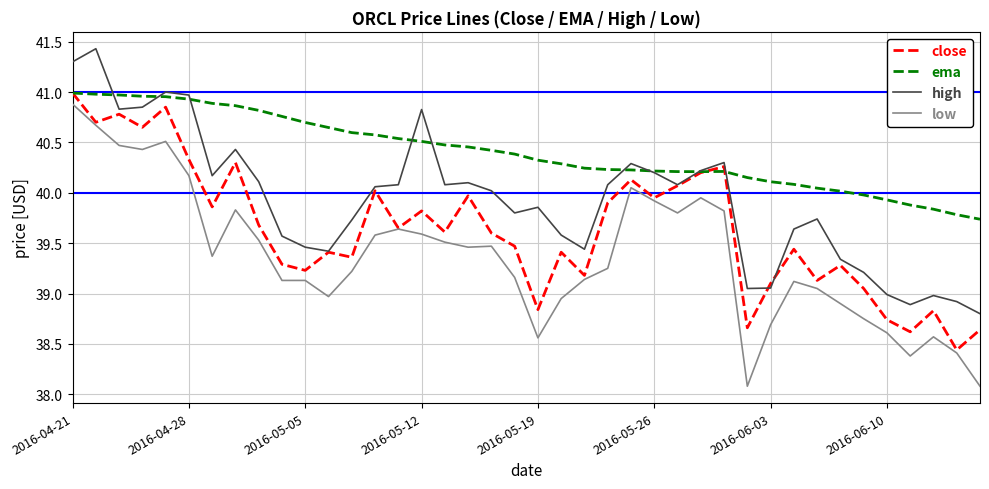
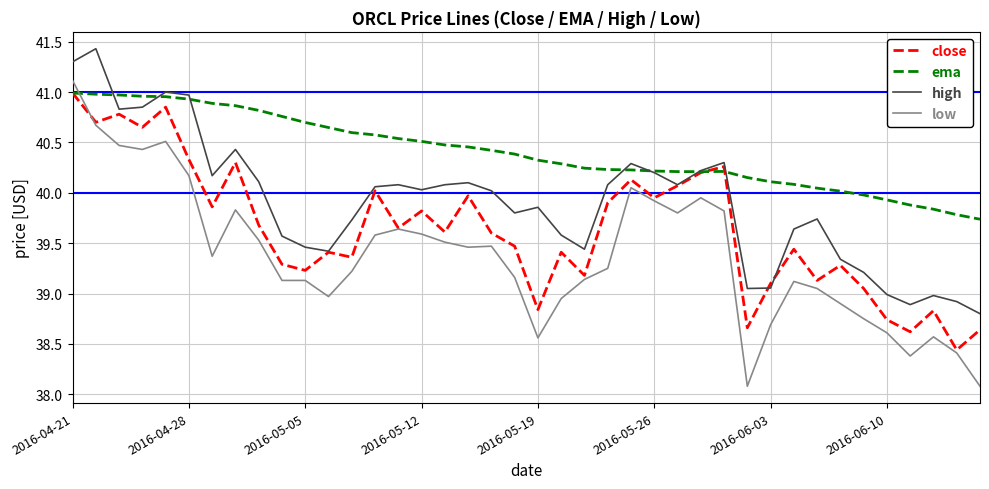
  {
    "close": {
      "2016-04-28": 40.33,
      "2016-05-05": 39.23,
      "2016-05-12": 39.82,
      "2016-05-19": 38.84,
      "2016-05-26": 39.95,
      "2016-06-03": 39.10,
      "2016-06-10": 38.74
    },
    "ema": {
      "2016-04-28": 40.93,
      "2016-05-05": 40.70,
      "2016-05-12": 40.51,
      "2016-05-19": 40.32,
      "2016-06-03": 40.11,
      "2016-06-10": 39.93
    },
    "high": {
      "2016-04-21": 41.30,
      "2016-04-28": 40.97,
      "2016-05-05": 39.46,
-     "2016-05-12": 40.83,
+     "2016-05-12": 40.03,
      "2016-05-19": 39.86,
      "2016-06-03": 39.05,
      "2016-06-10": 38.99
    },
    "low": {
-     "2016-04-21": 40.88,
+     "2016-04-21": 41.11,
      "2016-04-28": 40.17,
      "2016-05-05": 39.13,
      "2016-05-12": 39.59,
      "2016-05-19": 38.56,
      "2016-05-26": 39.92,
      "2016-06-03": 38.69,
      "2016-06-10": 38.61
    }
  }
